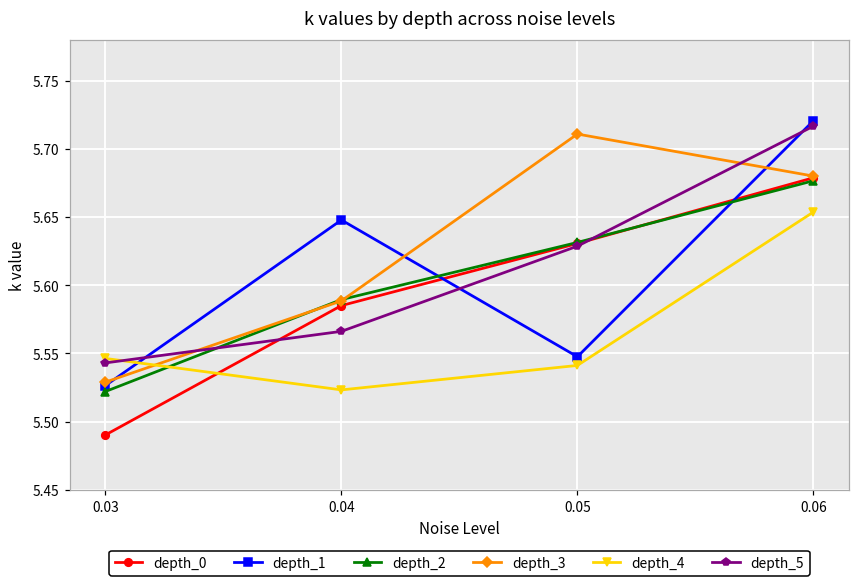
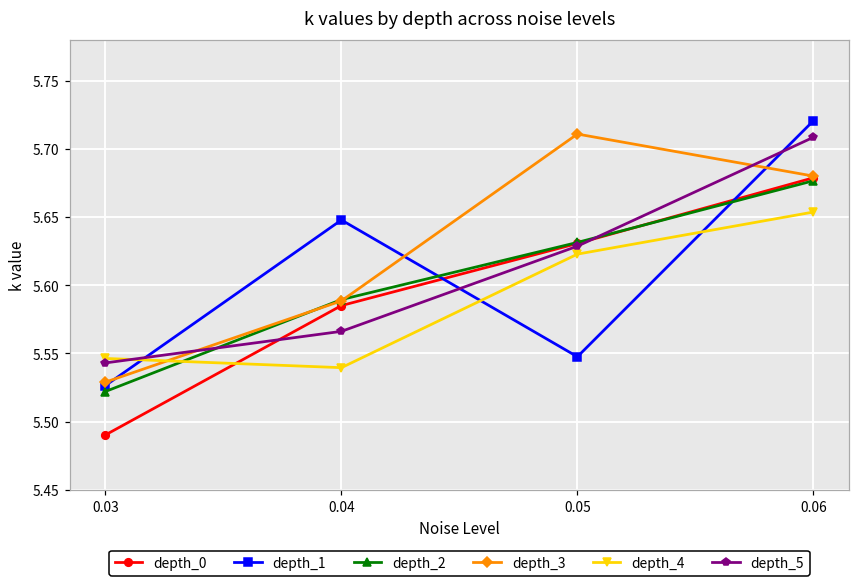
  {
    "depth_0": {
      "0.03": 5.490,
      "0.04": 5.585
    },
    "depth_1": {
      "0.03": 5.526,
      "0.04": 5.648,
      "0.05": 5.548,
      "0.06": 5.721
    },
    "depth_2": {
      "0.03": 5.522,
      "0.06": 5.677
    },
    "depth_3": {
      "0.03": 5.529,
      "0.05": 5.711
    },
    "depth_4": {
      "0.03": 5.546,
-     "0.04": 5.523,
-     "0.05": 5.541,
+     "0.04": 5.540,
+     "0.05": 5.623,
      "0.06": 5.654
    },
    "depth_5": {
      "0.03": 5.543,
      "0.04": 5.566,
-     "0.06": 5.717
+     "0.06": 5.709
    }
  }
